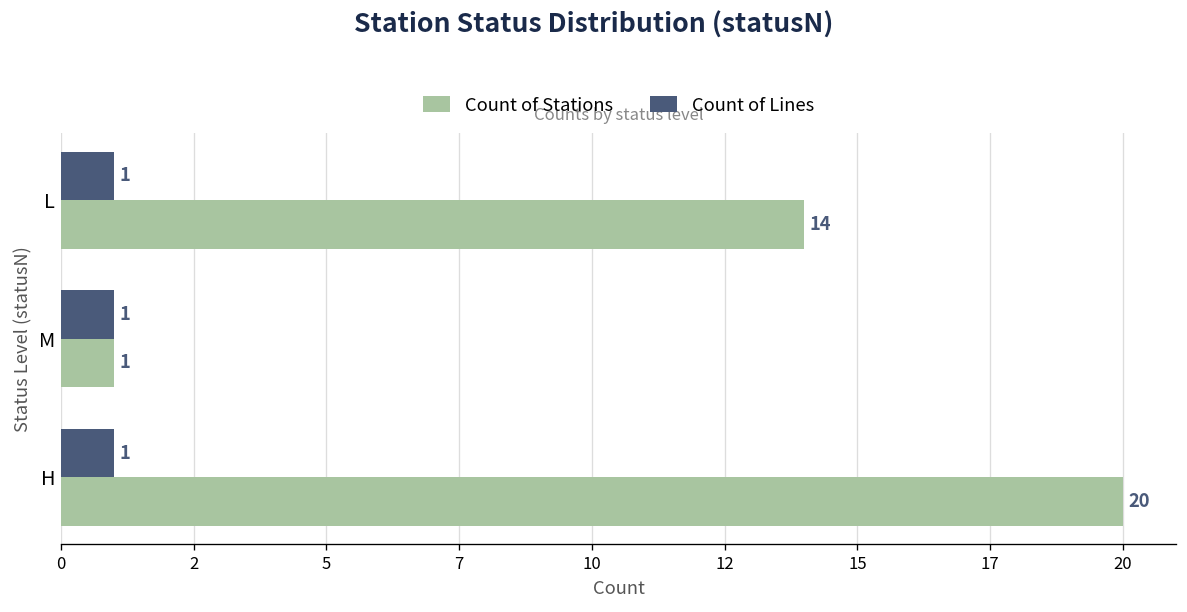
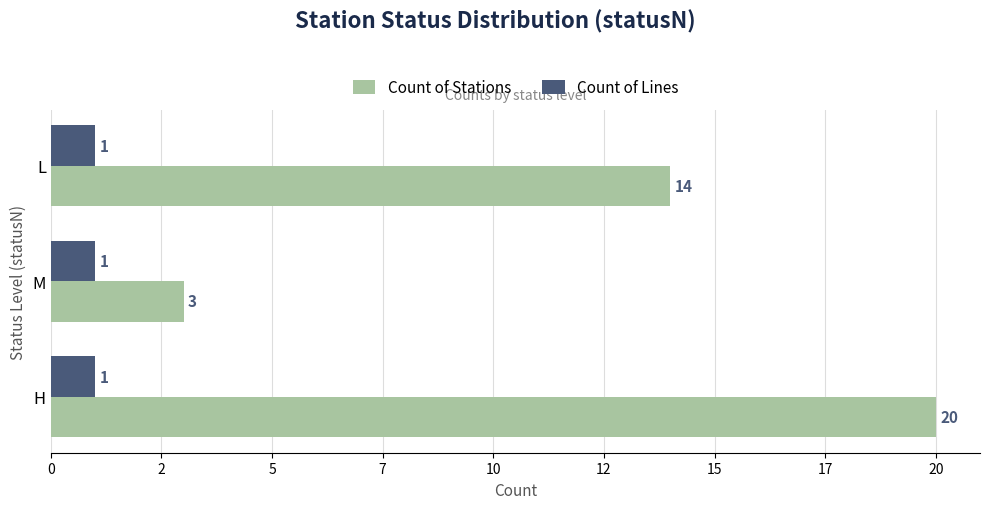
  {
    "Count of Stations": {
      "L": 14,
-     "M": 1,
+     "M": 3,
      "H": 20
    },
    "Count of Lines": {
      "L": 1,
      "M": 1,
      "H": 1
    }
  }
